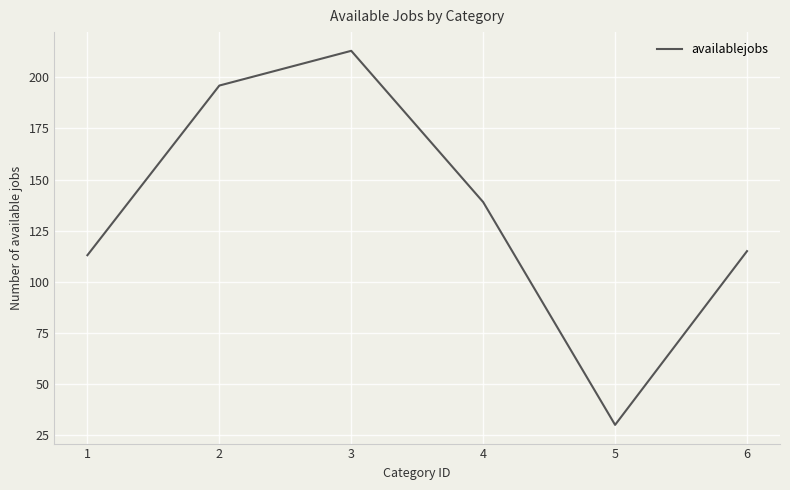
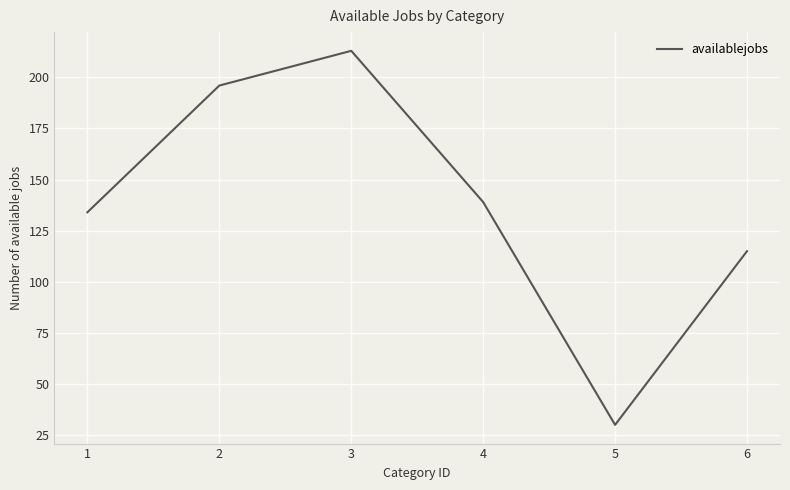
  {
-   "1": 113,
+   "1": 134,
    "2": 196,
    "3": 213,
    "4": 139,
    "5": 30,
    "6": 115
  }
